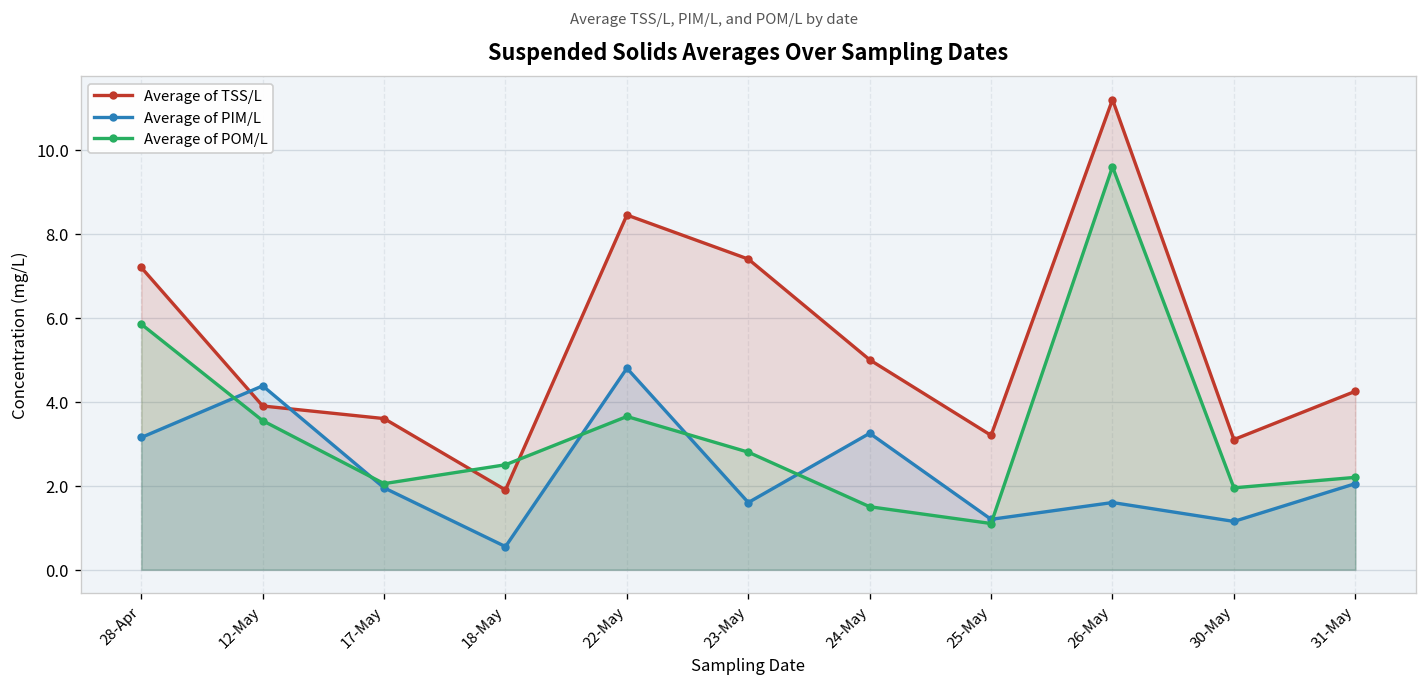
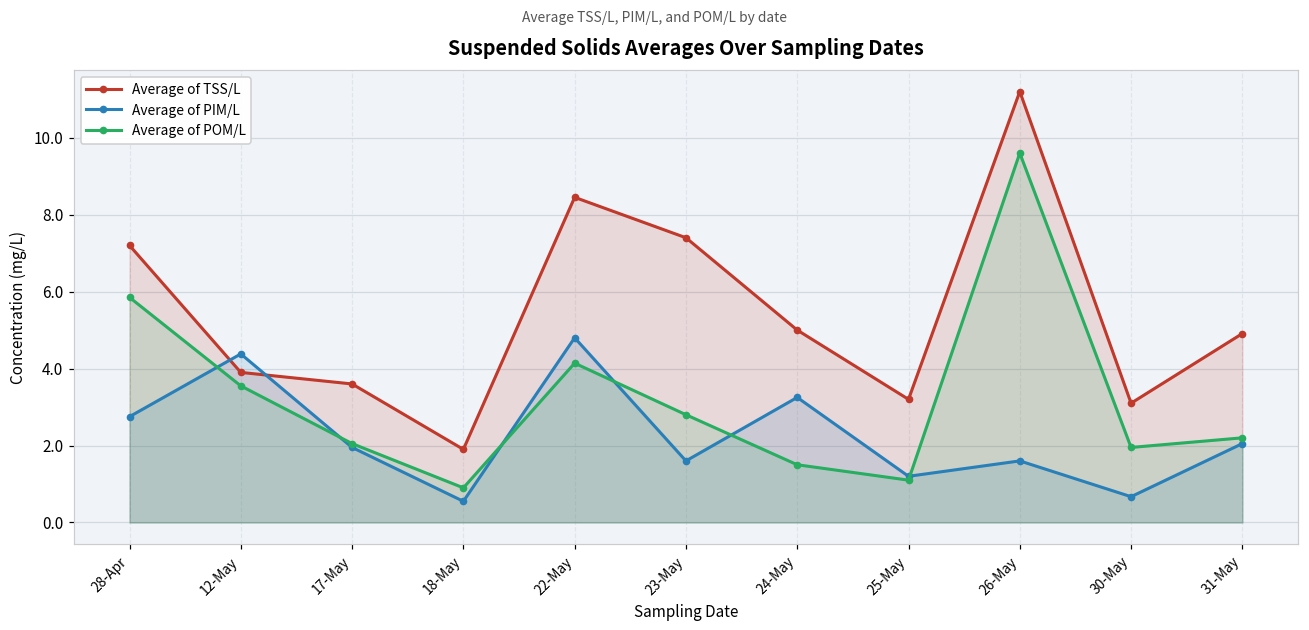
  {
    "Average of TSS/L": {
      "28-Apr": 7.2,
      "12-May": 3.9,
      "17-May": 3.6,
      "18-May": 1.9,
      "22-May": 8.5,
      "23-May": 7.4,
      "24-May": 5.0,
      "25-May": 3.2,
      "26-May": 11.2,
      "30-May": 3.1,
-     "31-May": 4.3
+     "31-May": 4.9
    },
    "Average of PIM/L": {
-     "28-Apr": 3.2,
+     "28-Apr": 2.8,
      "12-May": 4.4,
      "17-May": 2.0,
      "18-May": 0.6,
      "22-May": 4.8,
      "23-May": 1.6,
      "24-May": 3.3,
      "25-May": 1.2,
      "26-May": 1.6,
-     "30-May": 1.2,
+     "30-May": 0.7,
      "31-May": 2.1
    },
    "Average of POM/L": {
      "28-Apr": 5.9,
      "12-May": 3.6,
      "17-May": 2.1,
-     "18-May": 2.5,
-     "22-May": 3.7,
+     "18-May": 0.9,
+     "22-May": 4.1,
      "23-May": 2.8,
      "24-May": 1.5,
      "25-May": 1.1,
      "26-May": 9.6,
      "30-May": 2.0,
      "31-May": 2.2
    }
  }
